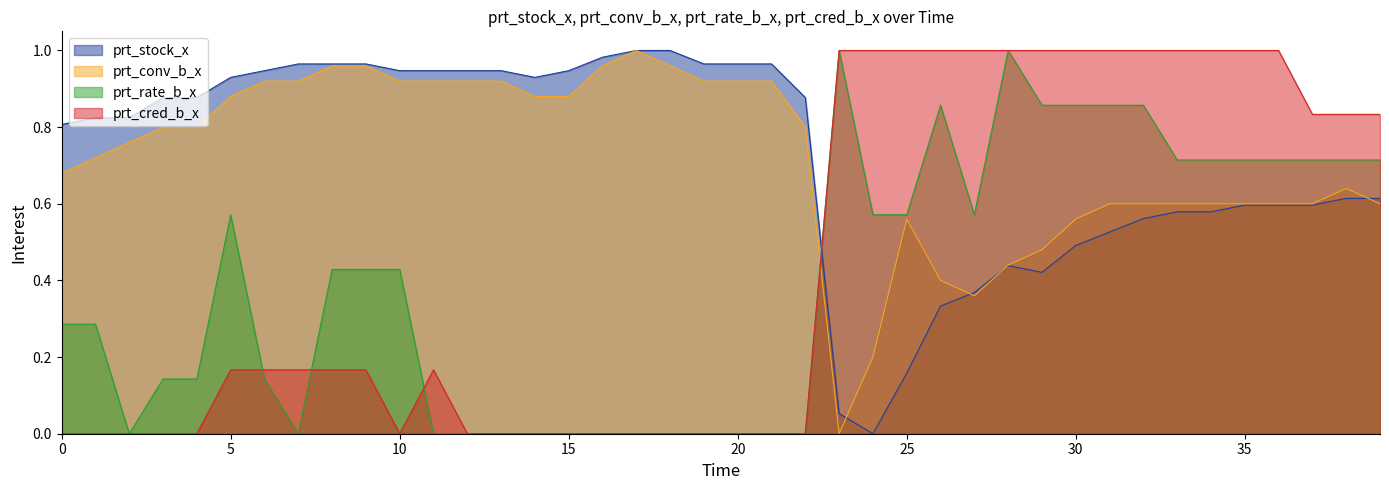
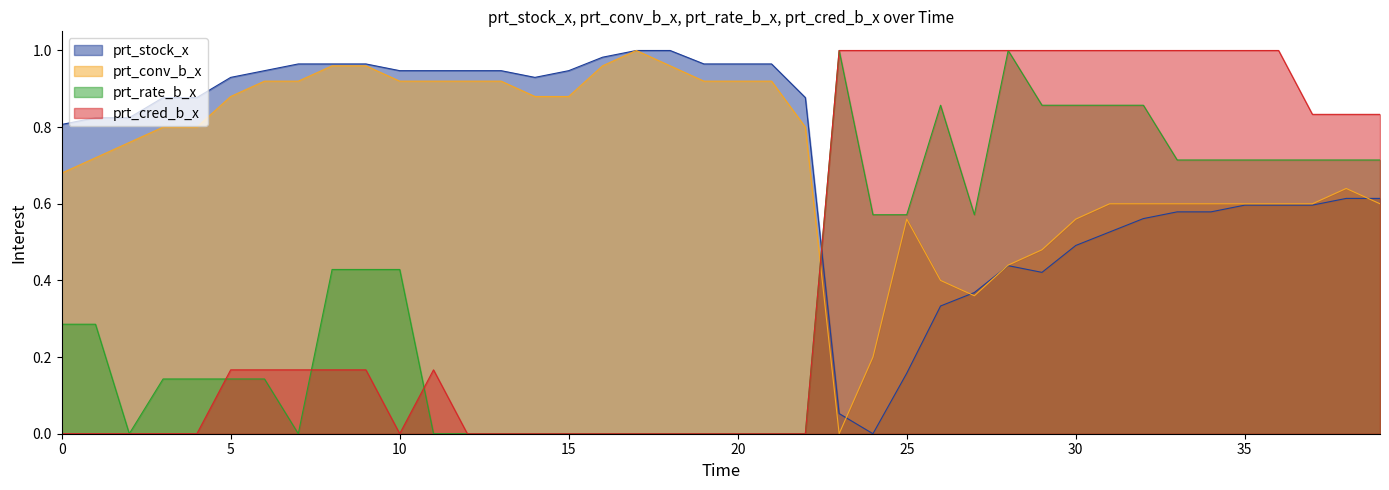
  {
    "prt_stock_x": {
      "0": 0.81,
      "5": 0.93,
      "10": 0.95,
      "15": 0.95,
      "20": 0.96,
      "25": 0.16,
      "30": 0.49
    },
    "prt_conv_b_x": {
      "0": 0.68,
      "5": 0.88,
      "10": 0.92,
      "15": 0.88,
      "20": 0.92,
      "25": 0.56,
      "30": 0.56
    },
    "prt_rate_b_x": {
      "0": 0.29,
-     "5": 0.57,
+     "5": 0.14,
      "10": 0.43,
      "25": 0.57,
      "30": 0.86,
      "35": 0.71
    },
    "prt_cred_b_x": {
      "0": 0.00,
      "5": 0.17,
      "10": 0.00,
      "25": 1.00,
      "30": 1.00,
      "35": 1.00
    }
  }
